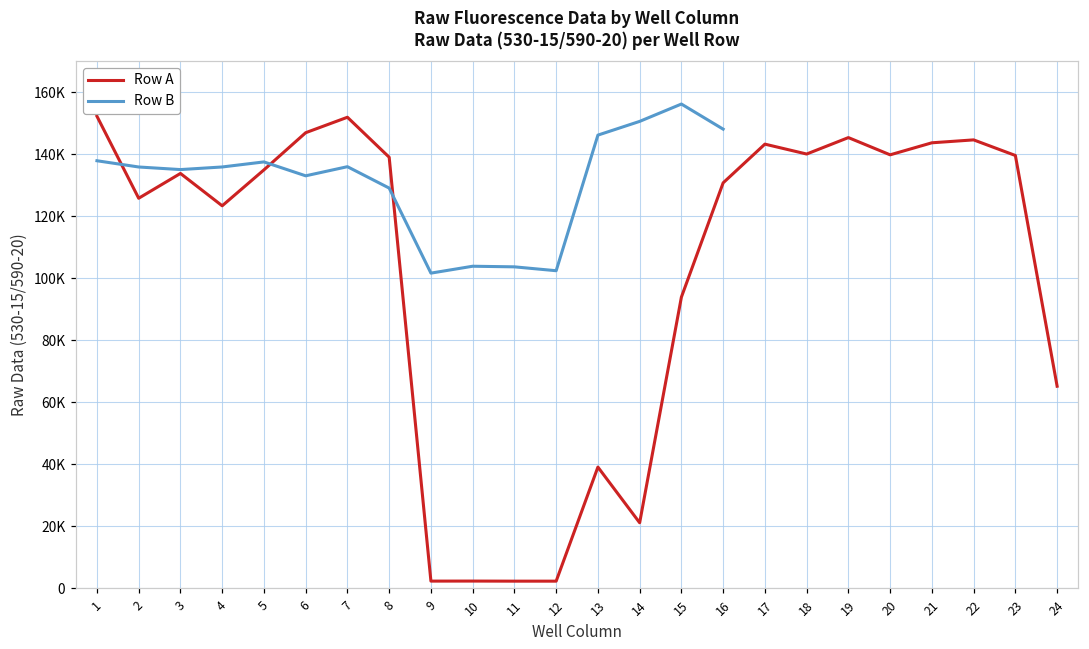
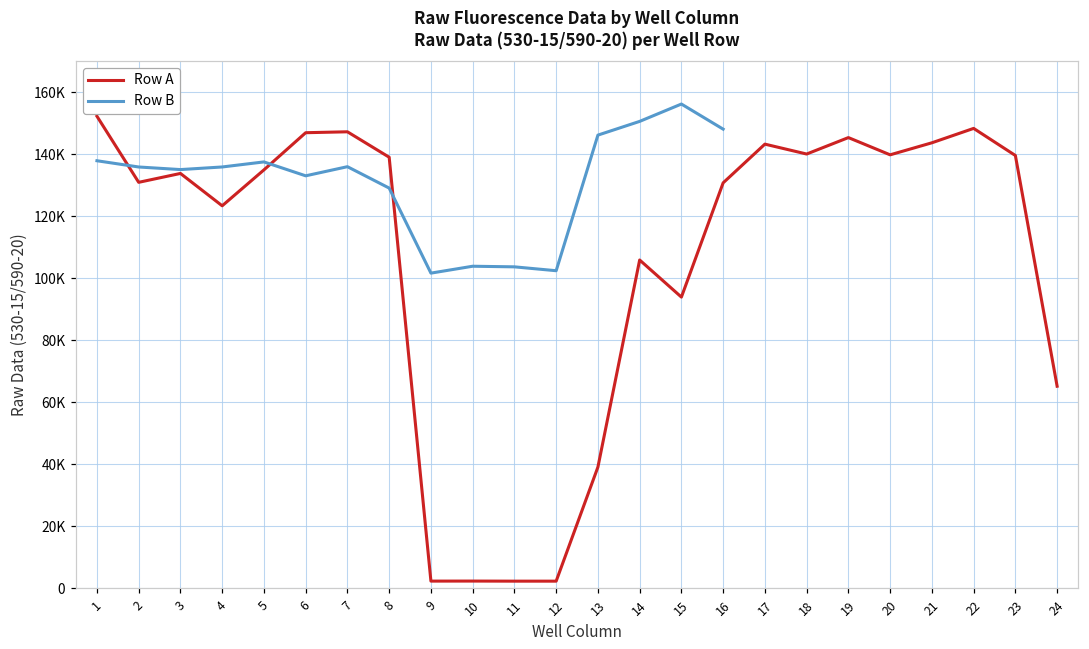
  {
    "Row A": {
      "1": 152000,
-     "2": 126000,
+     "2": 131000,
      "3": 134000,
      "4": 123000,
      "5": 135000,
      "6": 147000,
-     "7": 152000,
+     "7": 147000,
      "8": 139000,
      "9": 2000,
      "10": 2000,
      "11": 2000,
      "12": 2000,
      "13": 39000,
-     "14": 21000,
+     "14": 106000,
      "15": 94000,
      "16": 131000,
      "17": 143000,
      "18": 140000,
      "19": 145000,
      "20": 140000,
      "21": 144000,
-     "22": 145000,
+     "22": 148000,
      "23": 140000,
      "24": 65000
    },
    "Row B": {
      "1": 138000,
      "2": 136000,
      "3": 135000,
      "4": 136000,
      "5": 137000,
      "6": 133000,
      "7": 136000,
      "8": 129000,
      "9": 102000,
      "10": 104000,
      "11": 104000,
      "12": 102000,
      "13": 146000,
      "14": 151000,
      "15": 156000,
      "16": 148000
    }
  }
